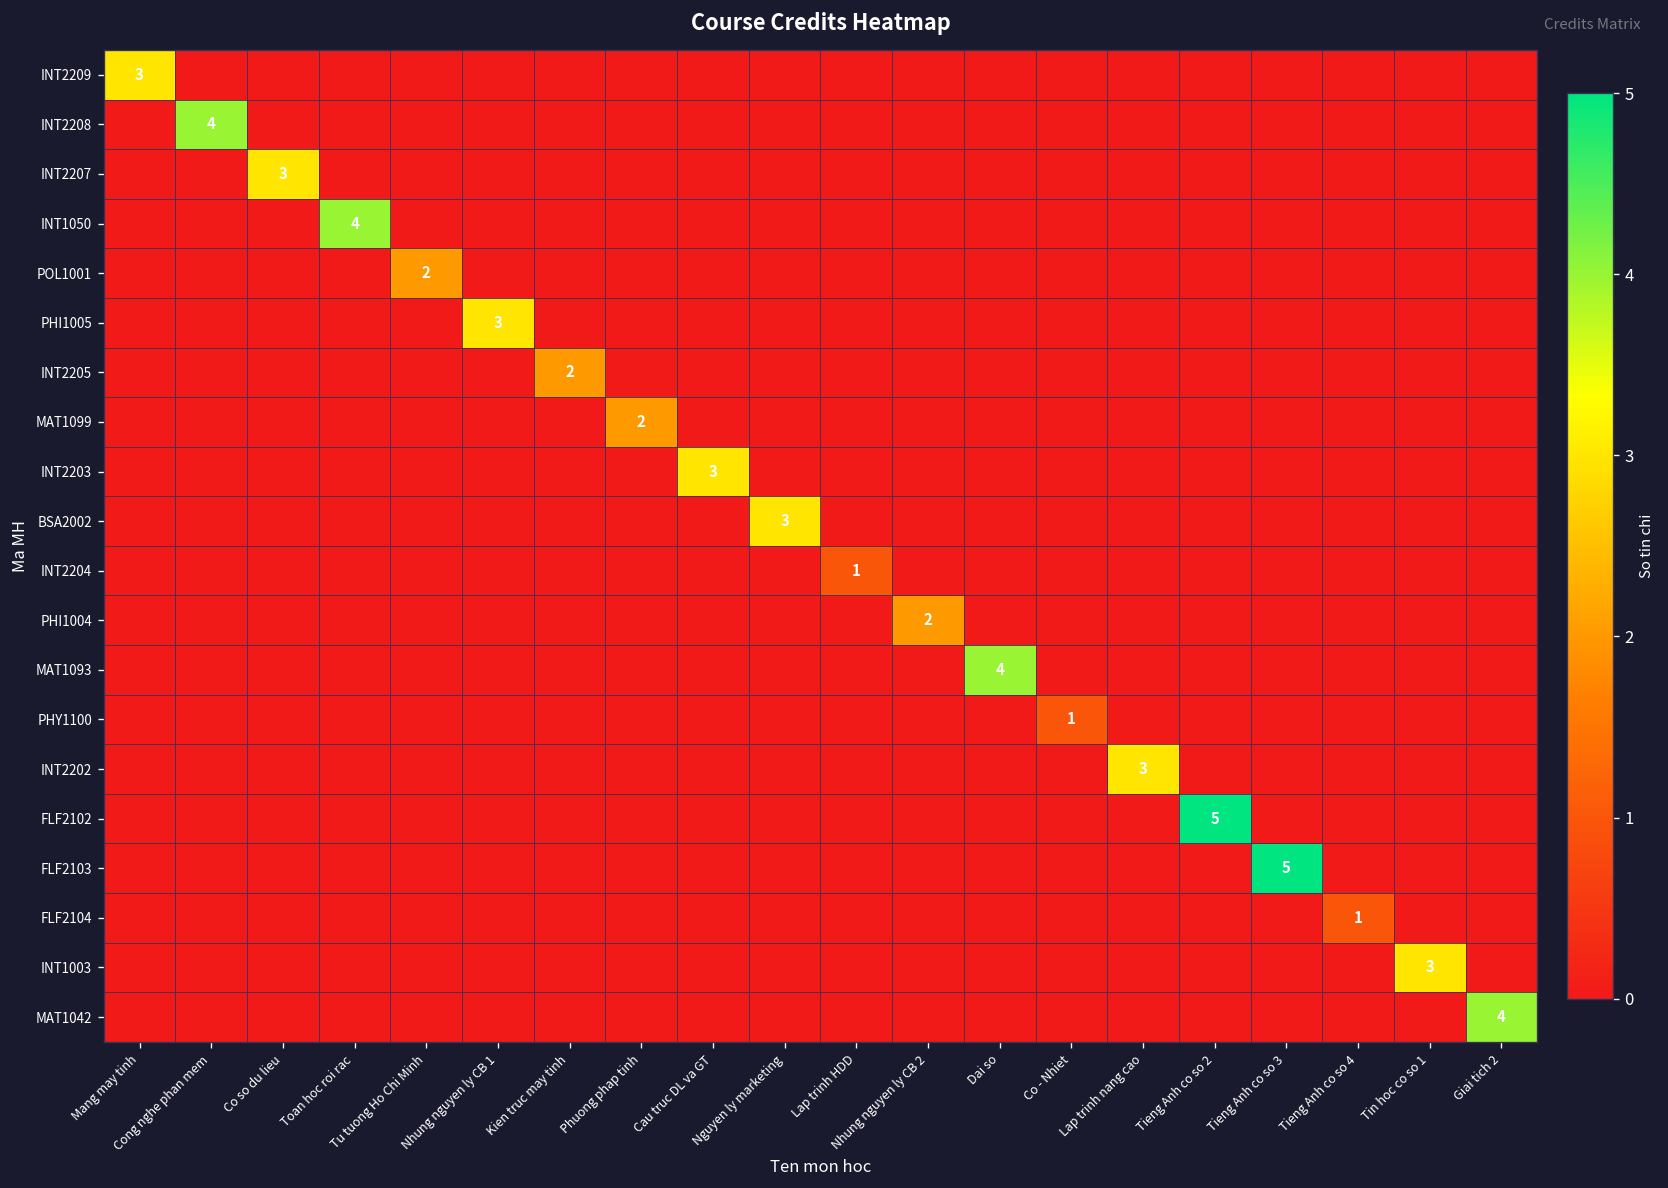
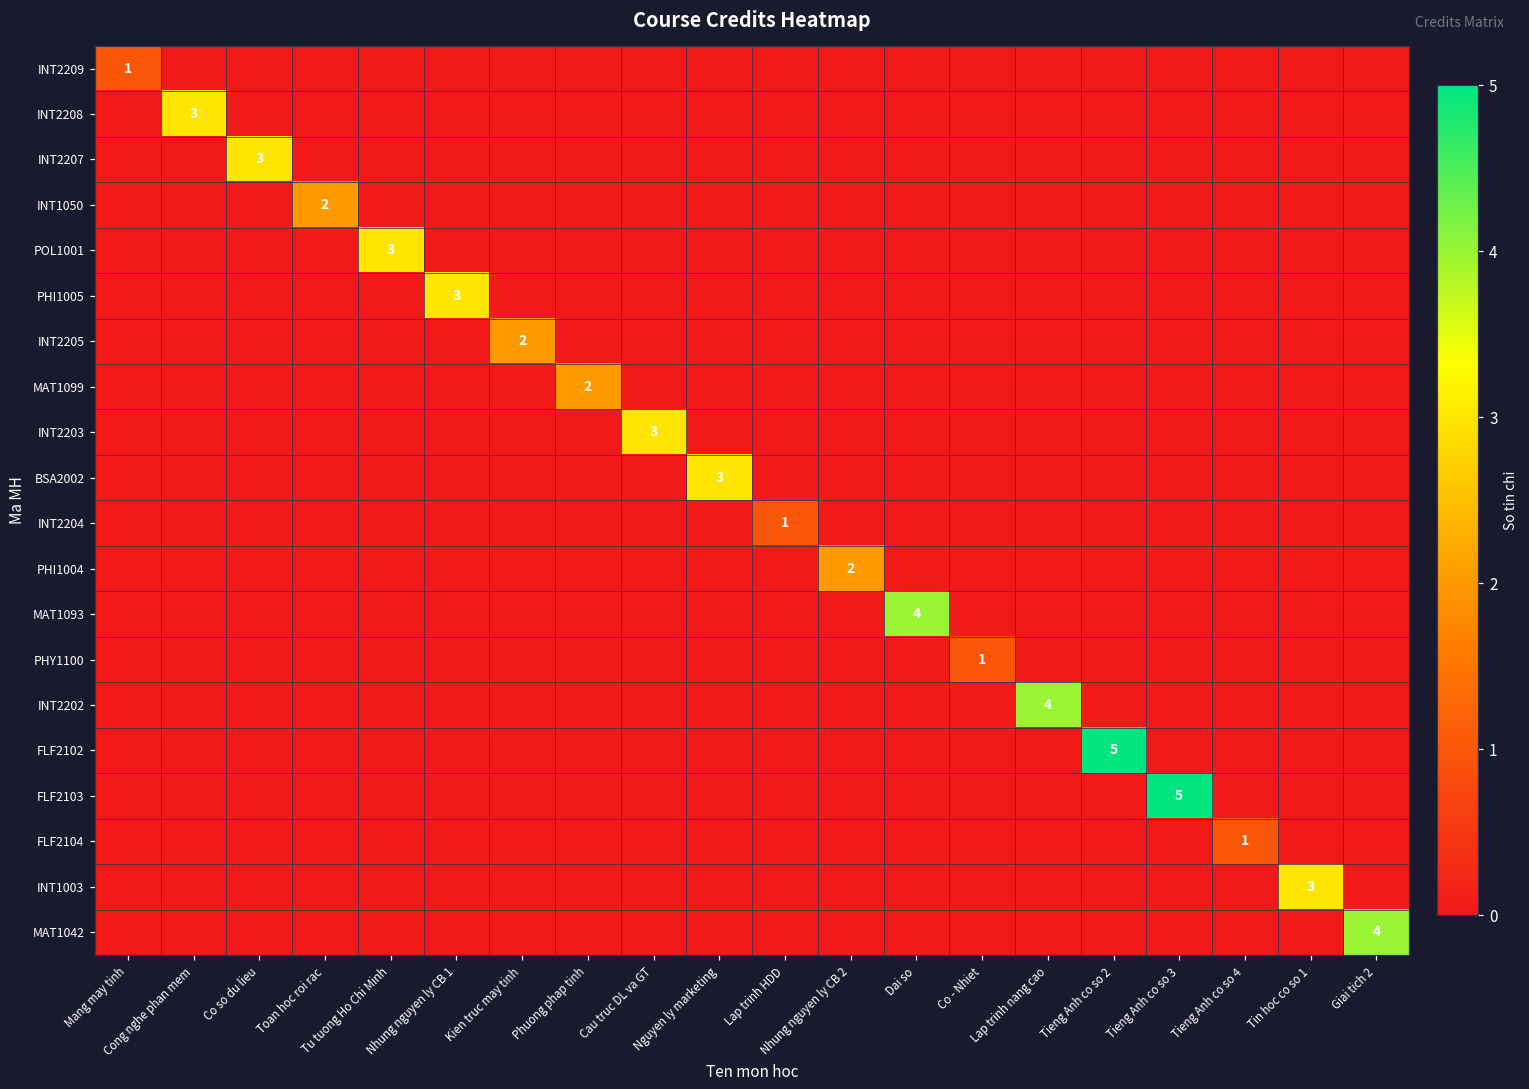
  {
    "INT2209": {
-     "Mang may tinh": 3
+     "Mang may tinh": 1
    },
    "INT2208": {
-     "Cong nghe phan mem": 4
+     "Cong nghe phan mem": 3
    },
    "INT2207": {
      "Co so du lieu": 3
    },
    "INT1050": {
-     "Toan hoc roi rac": 4
+     "Toan hoc roi rac": 2
    },
    "POL1001": {
-     "Tu tuong Ho Chi Minh": 2
+     "Tu tuong Ho Chi Minh": 3
    },
    "PHI1005": {
      "Nhung nguyen ly CB 1": 3
    },
    "INT2205": {
      "Kien truc may tinh": 2
    },
    "MAT1099": {
      "Phuong phap tinh": 2
    },
    "INT2203": {
      "Cau truc DL va GT": 3
    },
    "BSA2002": {
      "Nguyen ly marketing": 3
    },
    "INT2204": {
      "Lap trinh HDD": 1
    },
    "PHI1004": {
      "Nhung nguyen ly CB 2": 2
    },
    "MAT1093": {
      "Dai so": 4
    },
    "PHY1100": {
      "Co - Nhiet": 1
    },
    "INT2202": {
-     "Lap trinh nang cao": 3
+     "Lap trinh nang cao": 4
    },
    "FLF2102": {
      "Tieng Anh co so 2": 5
    },
    "FLF2103": {
      "Tieng Anh co so 3": 5
    },
    "FLF2104": {
      "Tieng Anh co so 4": 1
    },
    "INT1003": {
      "Tin hoc co so 1": 3
    },
    "MAT1042": {
      "Giai tich 2": 4
    }
  }
